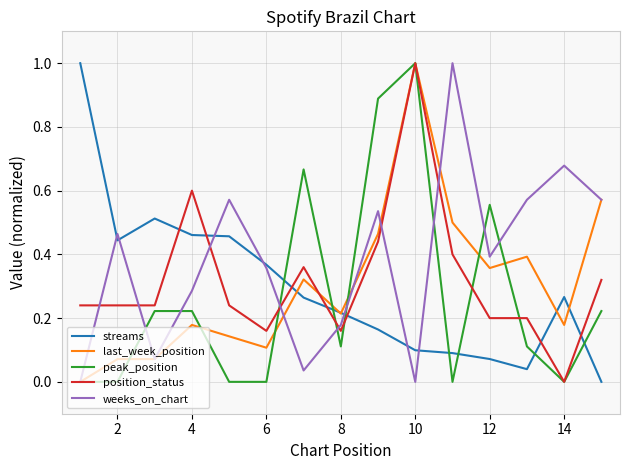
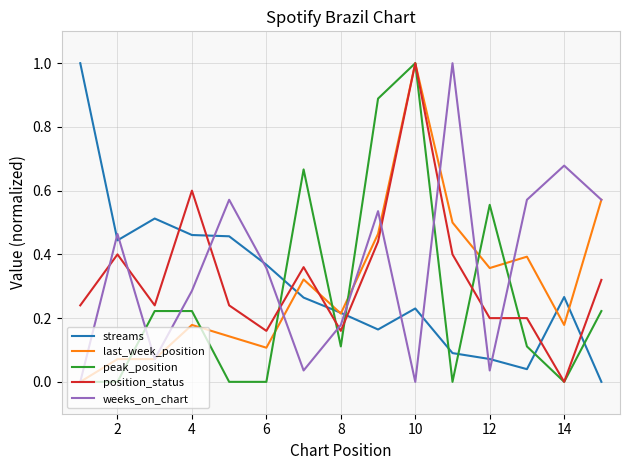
  {
    "streams": {
      "2": 0.44,
      "4": 0.46,
      "6": 0.37,
-     "10": 0.10,
+     "10": 0.23,
      "12": 0.07,
      "14": 0.27
    },
    "last_week_position": {
      "4": 0.18,
      "6": 0.11,
      "12": 0.36,
      "14": 0.18
    },
    "peak_position": {
      "4": 0.22,
      "6": 0.00,
      "8": 0.11,
      "12": 0.56
    },
    "position_status": {
-     "2": 0.24,
+     "2": 0.40,
      "4": 0.60,
      "6": 0.16,
      "8": 0.16,
      "12": 0.20
    },
    "weeks_on_chart": {
      "2": 0.46,
      "4": 0.29,
      "6": 0.36,
      "8": 0.18,
      "10": 0.00,
-     "12": 0.39,
+     "12": 0.04,
      "14": 0.68
    }
  }
